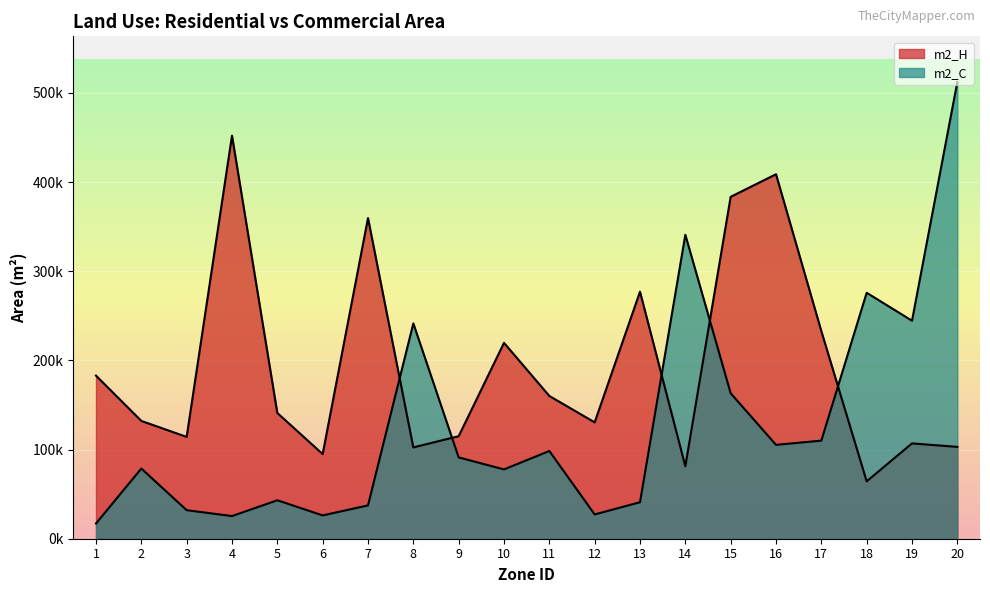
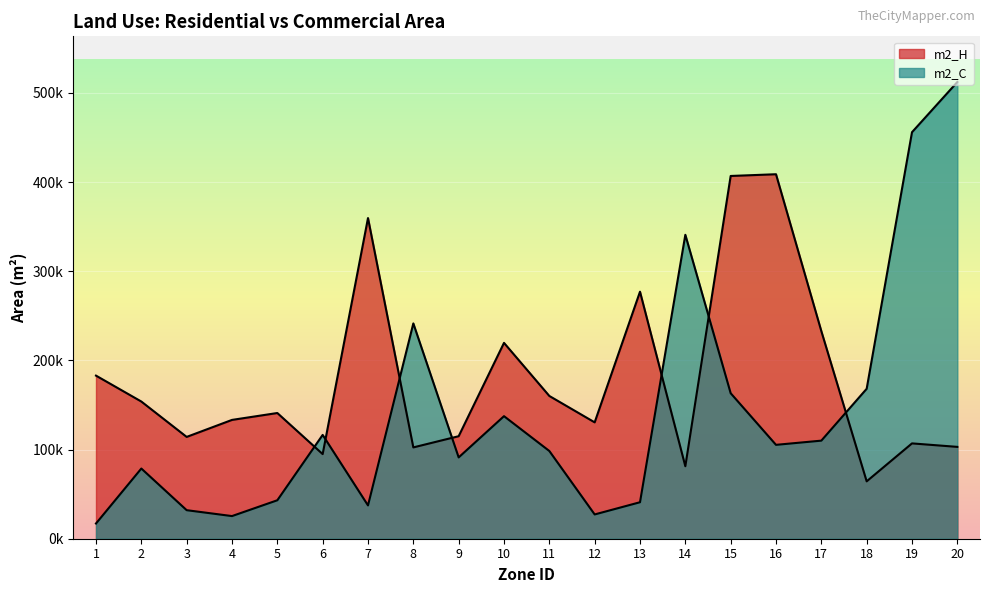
  {
    "m2_H": {
      "1": 180000,
-     "2": 130000,
+     "2": 150000,
      "3": 110000,
-     "4": 450000,
+     "4": 130000,
      "5": 140000,
      "6": 90000,
      "7": 360000,
      "8": 100000,
      "9": 110000,
      "10": 220000,
      "11": 160000,
      "12": 130000,
      "13": 280000,
      "14": 80000,
-     "15": 380000,
+     "15": 410000,
      "16": 410000,
      "17": 230000,
      "18": 60000,
      "19": 110000,
      "20": 100000
    },
    "m2_C": {
      "1": 20000,
      "2": 80000,
      "3": 30000,
      "4": 30000,
      "5": 40000,
-     "6": 30000,
+     "6": 120000,
      "7": 40000,
      "8": 240000,
      "9": 90000,
-     "10": 80000,
+     "10": 140000,
      "11": 100000,
      "12": 30000,
      "13": 40000,
      "14": 340000,
      "15": 160000,
      "16": 110000,
      "17": 110000,
-     "18": 280000,
-     "19": 240000
+     "18": 170000,
+     "19": 460000
    }
  }
